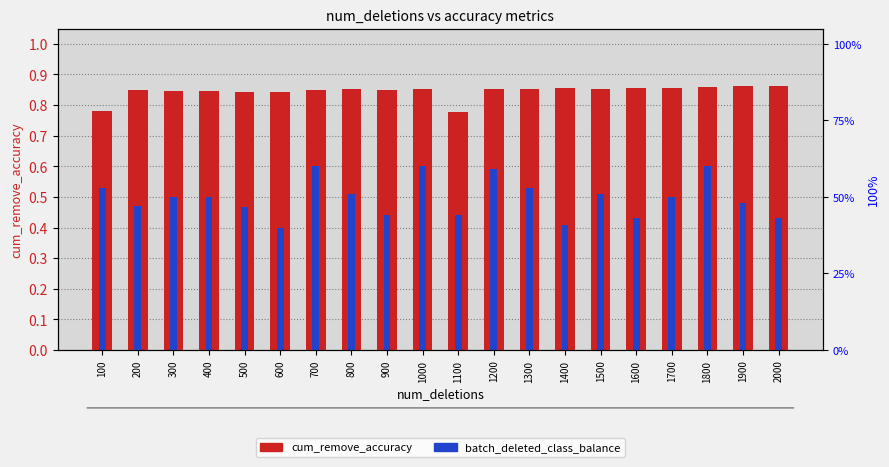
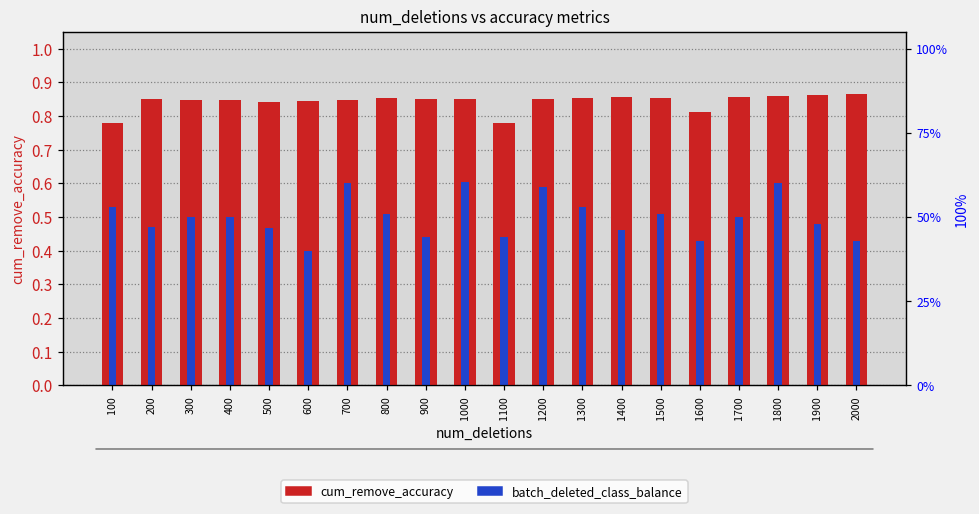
  {
    "cum_remove_accuracy": {
      "100": 0.78,
      "200": 0.85,
      "300": 0.85,
      "400": 0.85,
      "500": 0.84,
      "600": 0.84,
      "700": 0.85,
      "800": 0.85,
      "900": 0.85,
      "1000": 0.85,
      "1100": 0.78,
      "1200": 0.85,
      "1300": 0.85,
      "1400": 0.86,
      "1500": 0.85,
-     "1600": 0.86,
+     "1600": 0.81,
      "1700": 0.86,
      "1800": 0.86,
      "1900": 0.86,
      "2000": 0.86
    },
    "batch_deleted_class_balance": {
-     "1400": 0.41
+     "1400": 0.46
    }
  }
